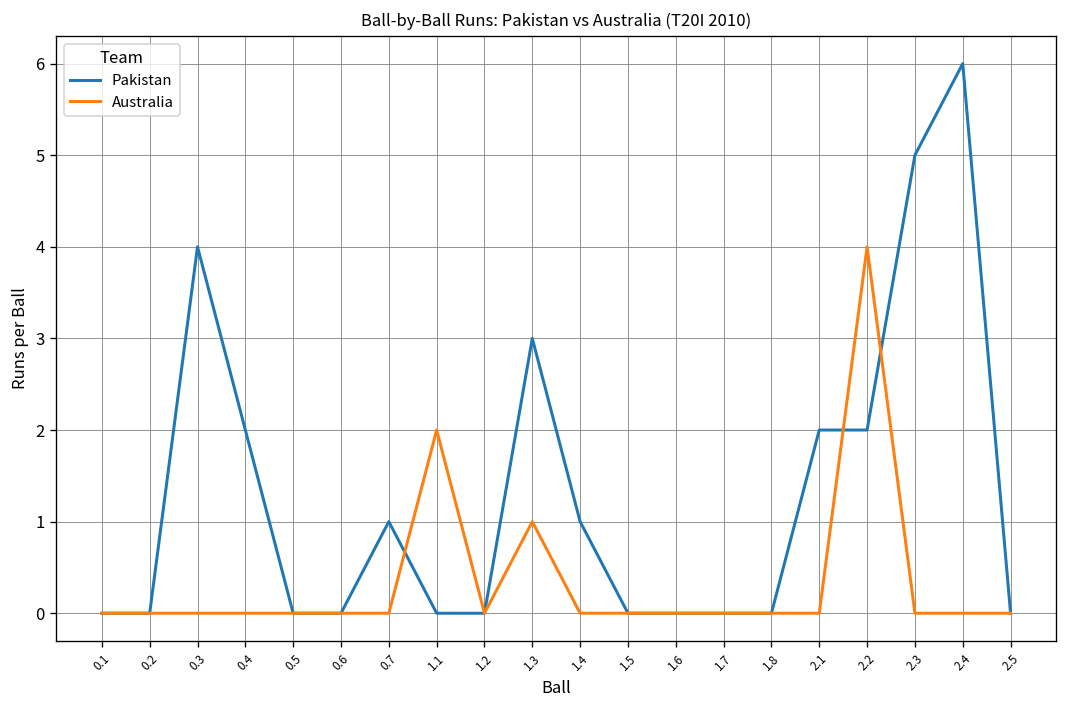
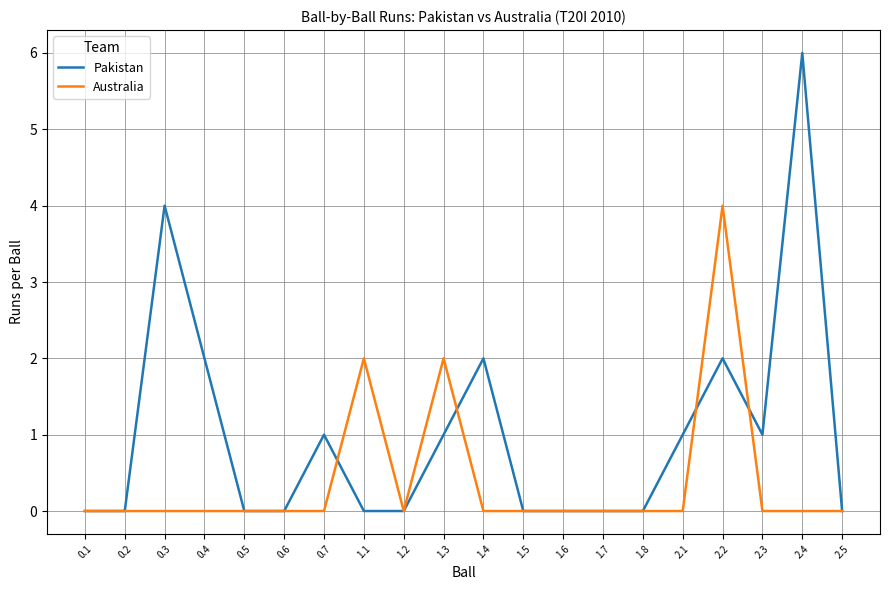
  {
    "Pakistan": {
      "0.3": 4,
      "0.4": 2,
      "0.7": 1,
      "1.1": 0,
-     "1.3": 3,
-     "1.4": 1,
-     "2.1": 2,
+     "1.3": 1,
+     "1.4": 2,
+     "2.1": 1,
      "2.2": 2,
-     "2.3": 5,
+     "2.3": 1,
      "2.4": 6
    },
    "Australia": {
      "0.3": 0,
      "0.4": 0,
      "0.7": 0,
      "1.1": 2,
-     "1.3": 1,
+     "1.3": 2,
      "1.4": 0,
      "2.1": 0,
      "2.2": 4,
      "2.3": 0,
      "2.4": 0
    }
  }
